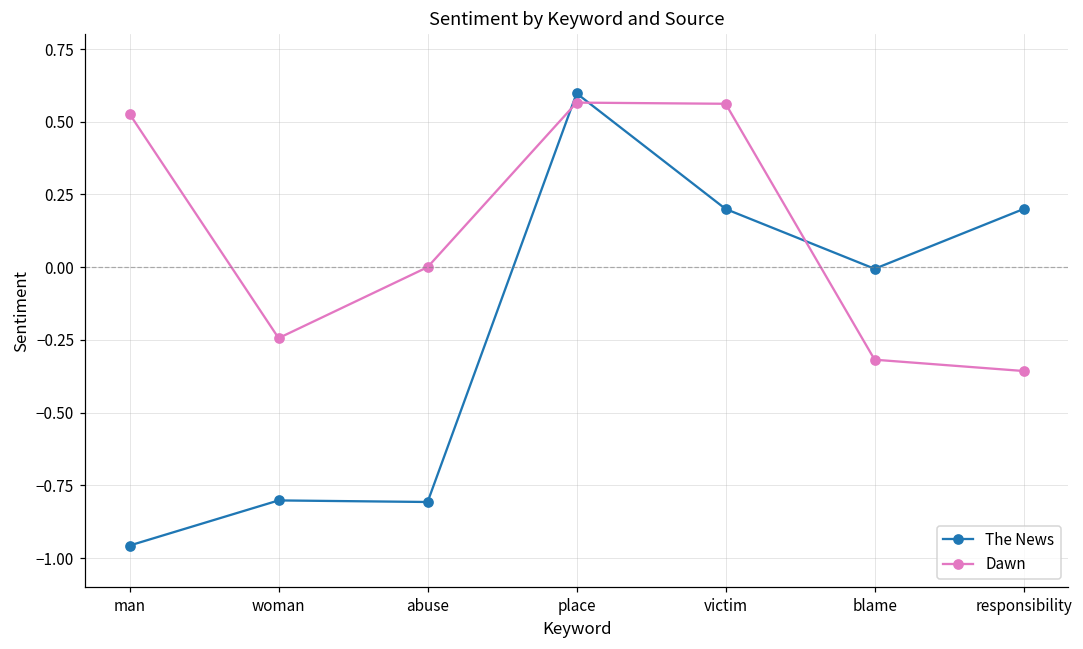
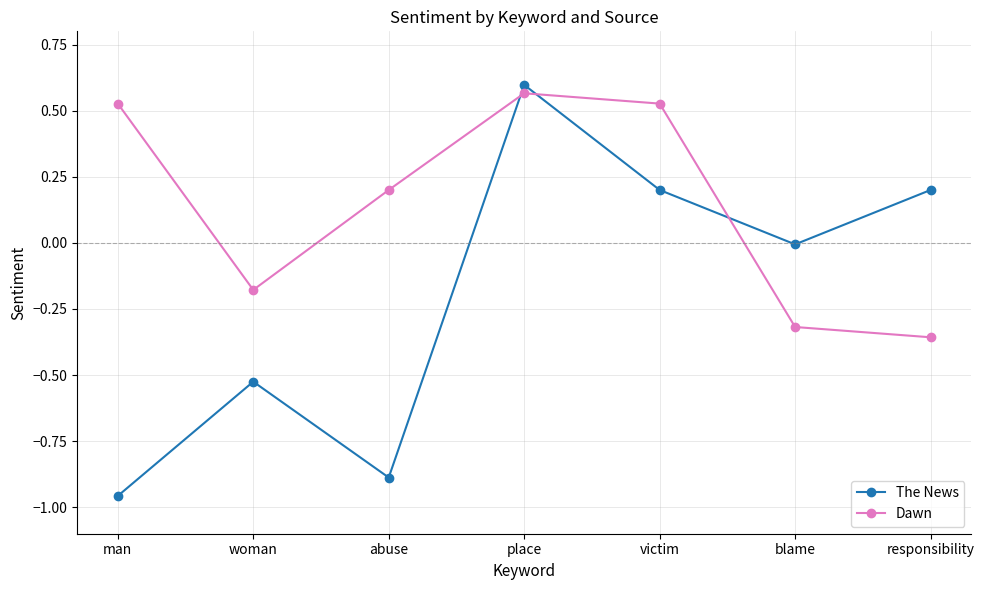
  {
    "The News": {
      "man": -0.96,
-     "woman": -0.80,
-     "abuse": -0.81,
+     "woman": -0.53,
+     "abuse": -0.89,
      "place": 0.60,
      "victim": 0.20,
      "blame": -0.01,
      "responsibility": 0.20
    },
    "Dawn": {
      "man": 0.53,
-     "woman": -0.24,
-     "abuse": 0.0,
+     "woman": -0.18,
+     "abuse": 0.2,
      "place": 0.57,
-     "victim": 0.56,
+     "victim": 0.53,
      "blame": -0.32,
      "responsibility": -0.36
    }
  }
